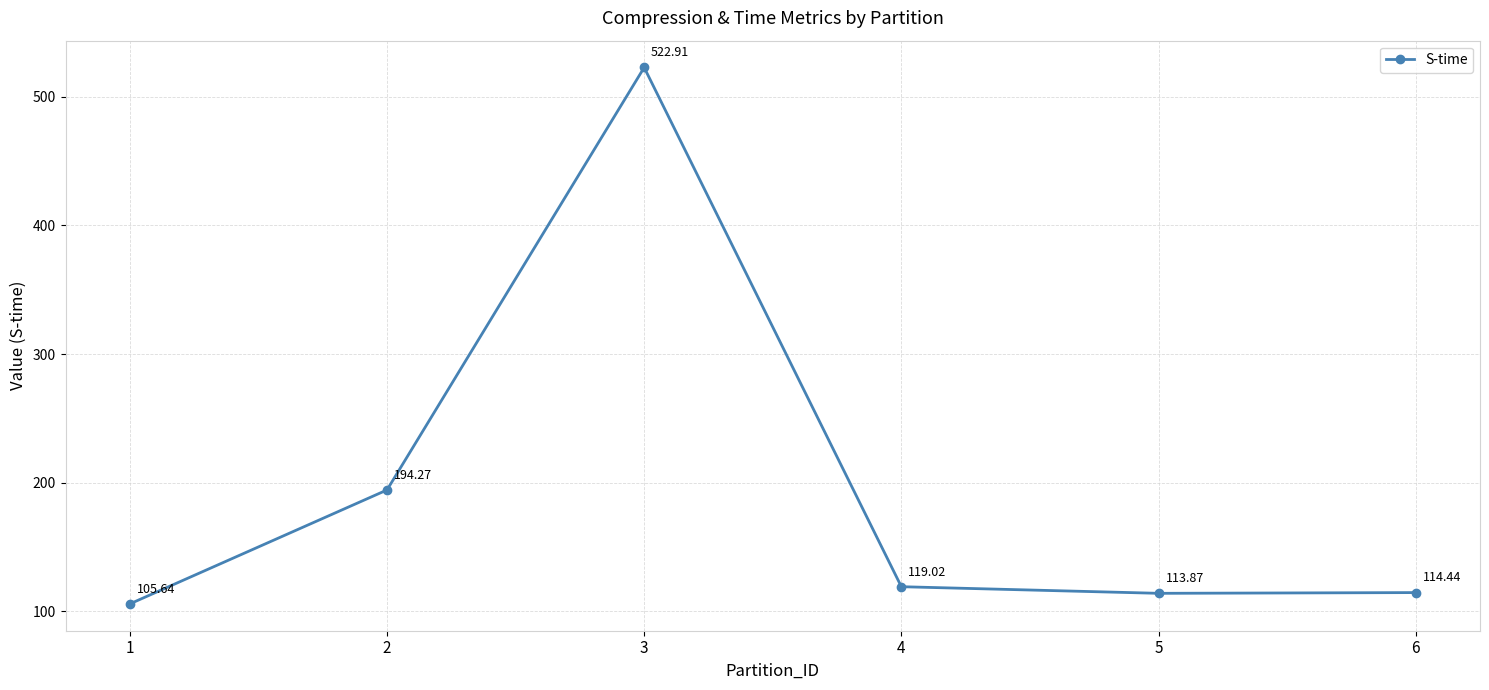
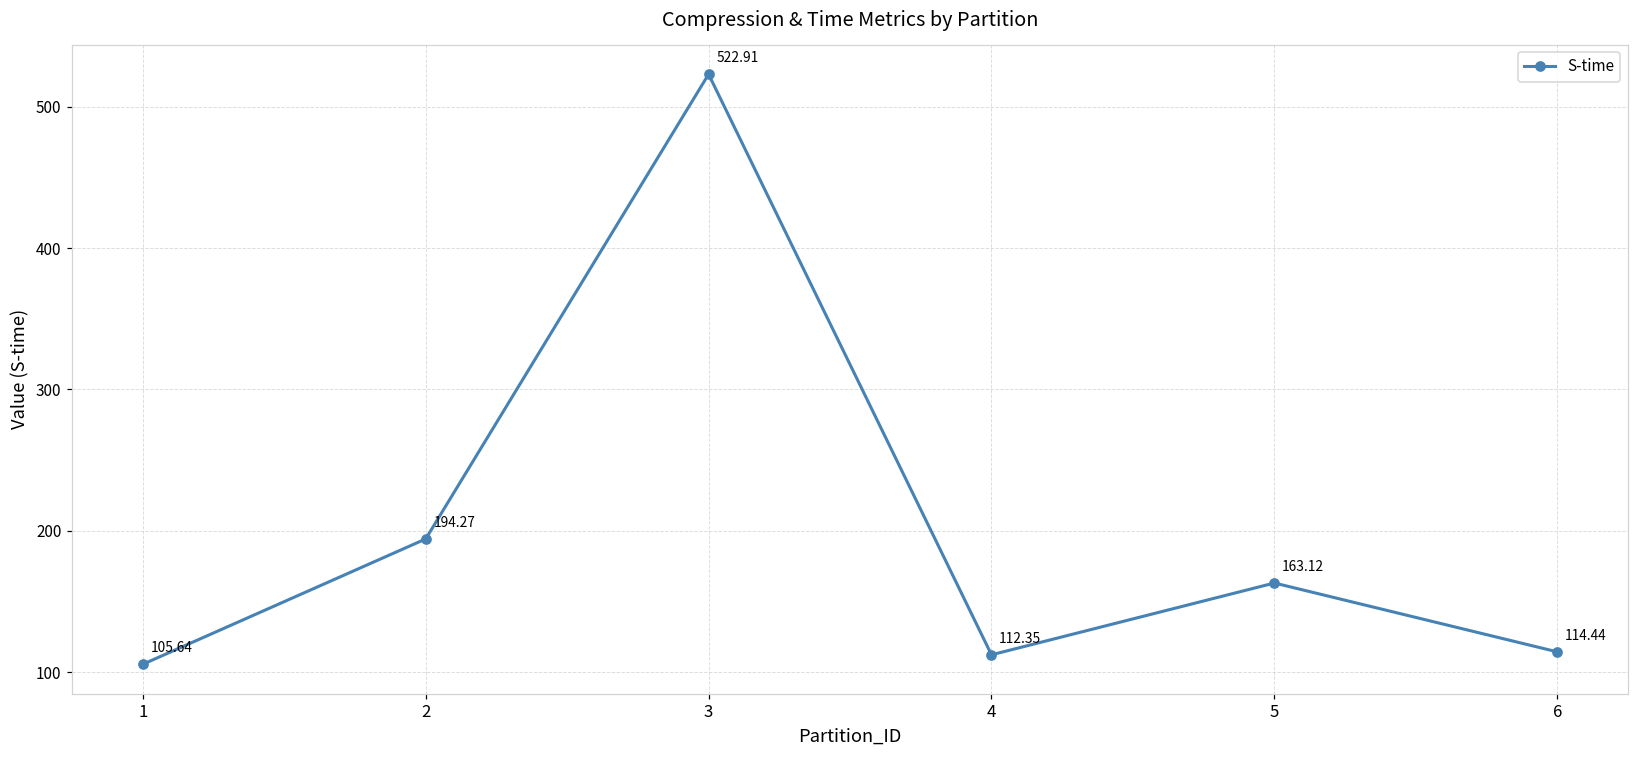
  {
    "1": 105.64,
    "2": 194.27,
    "3": 522.91,
-   "4": 119.02,
-   "5": 113.87,
+   "4": 112.35,
+   "5": 163.12,
    "6": 114.44
  }
